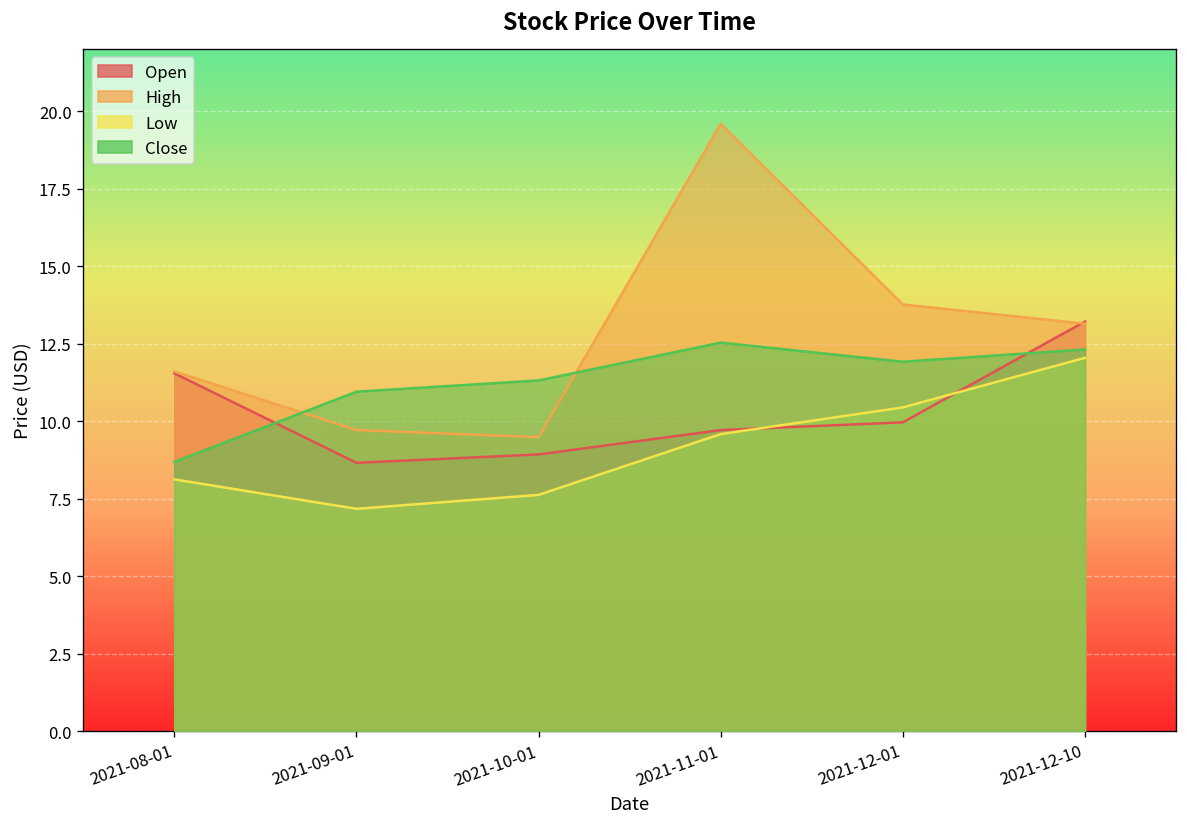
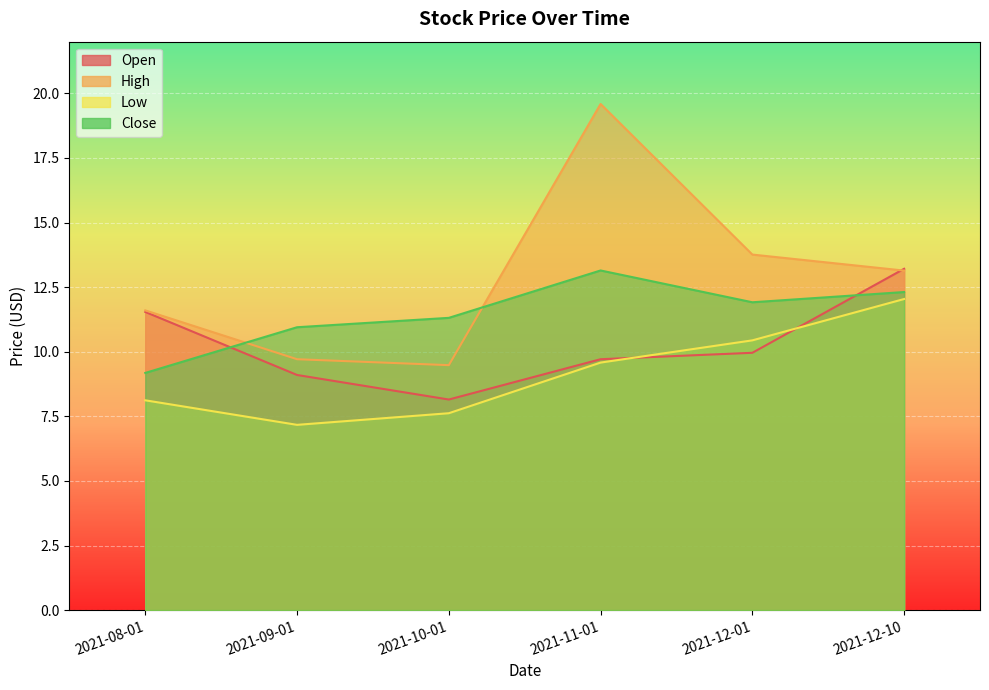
  {
    "Open": {
-     "2021-09-01": 8.7,
-     "2021-10-01": 8.9,
+     "2021-09-01": 9.1,
+     "2021-10-01": 8.1,
      "2021-11-01": 9.7,
      "2021-12-01": 10.0
    },
    "Close": {
-     "2021-08-01": 8.7,
+     "2021-08-01": 9.2,
      "2021-09-01": 10.9,
      "2021-10-01": 11.3,
-     "2021-11-01": 12.5,
+     "2021-11-01": 13.1,
      "2021-12-01": 11.9,
      "2021-12-10": 12.3
    }
  }
